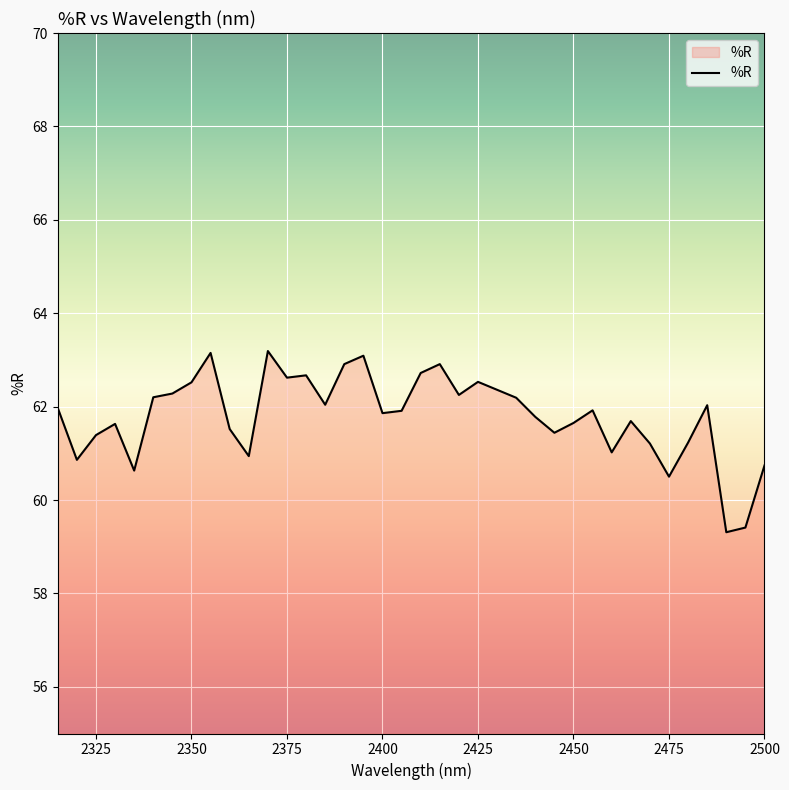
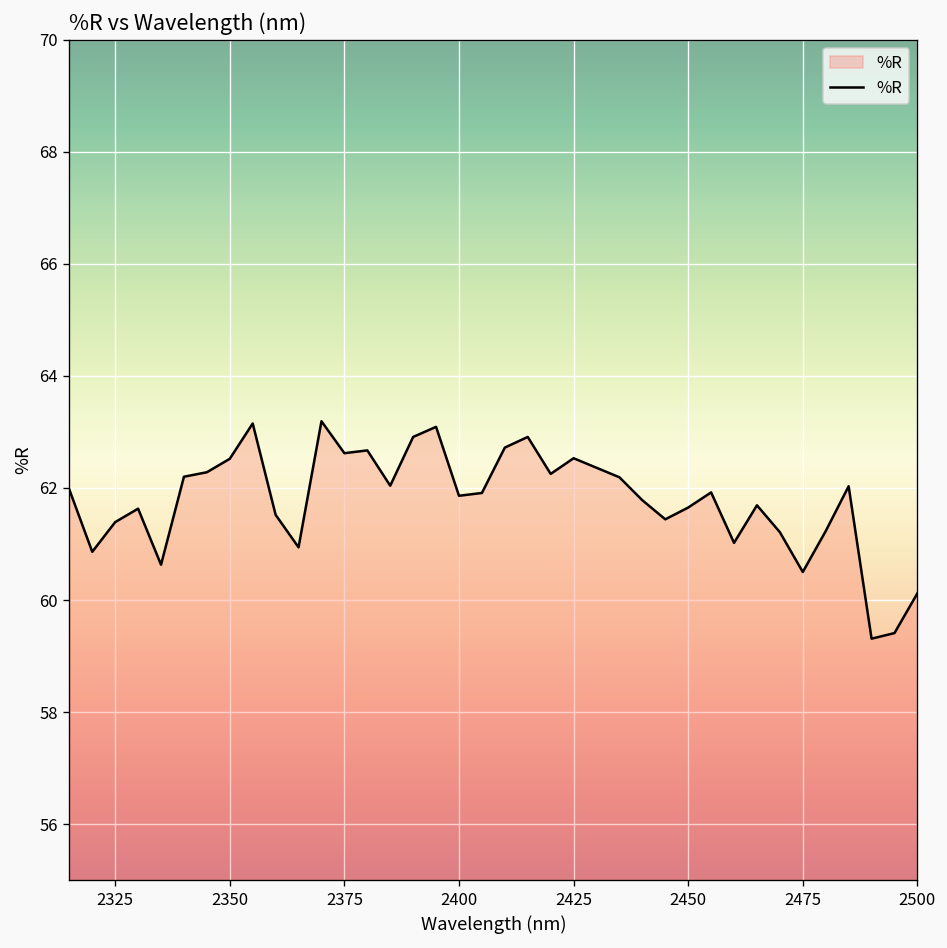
  {
    "2325": 61.4,
    "2350": 62.5,
    "2375": 62.6,
    "2400": 61.9,
    "2425": 62.5,
    "2450": 61.7,
    "2475": 60.5,
-   "2500": 60.7
+   "2500": 60.1
  }
